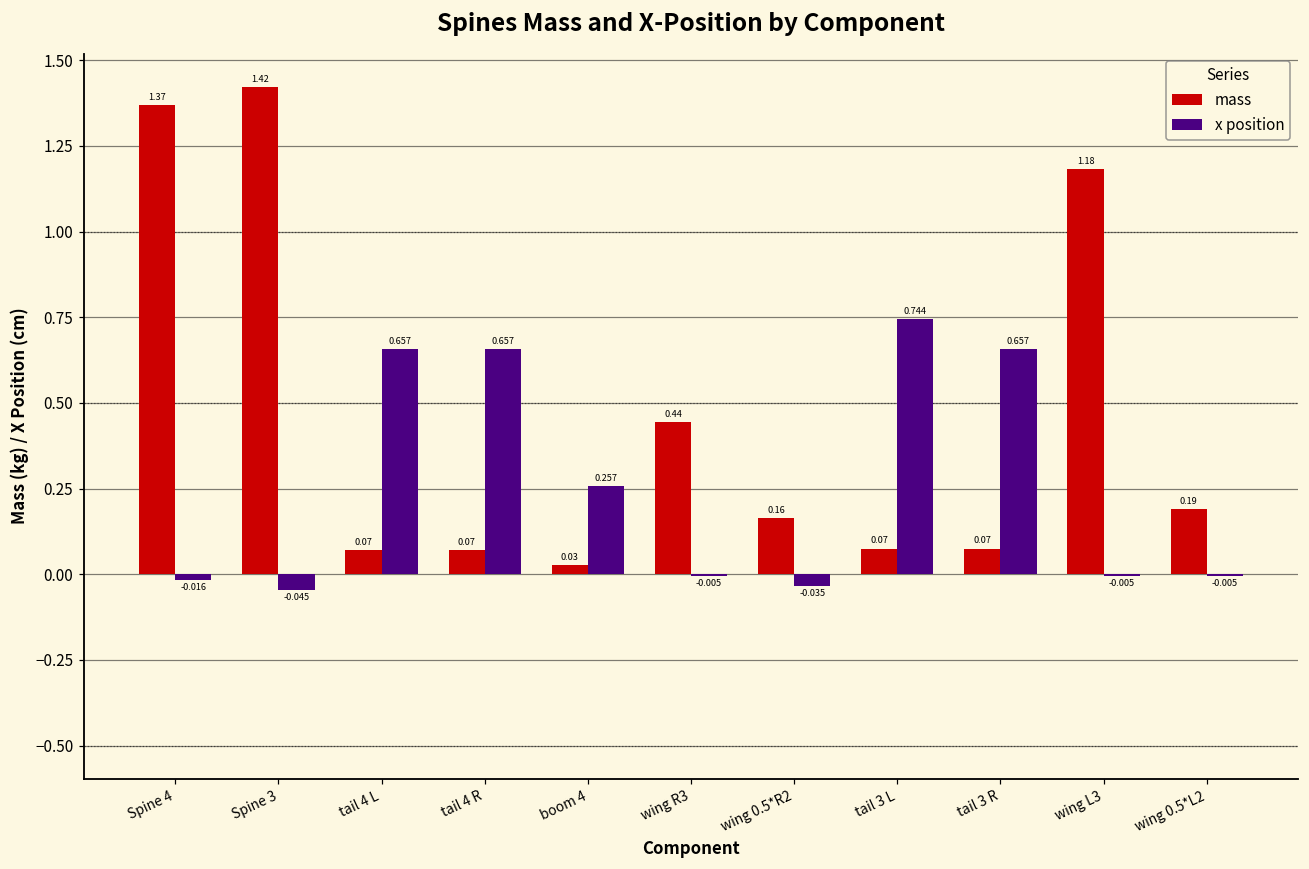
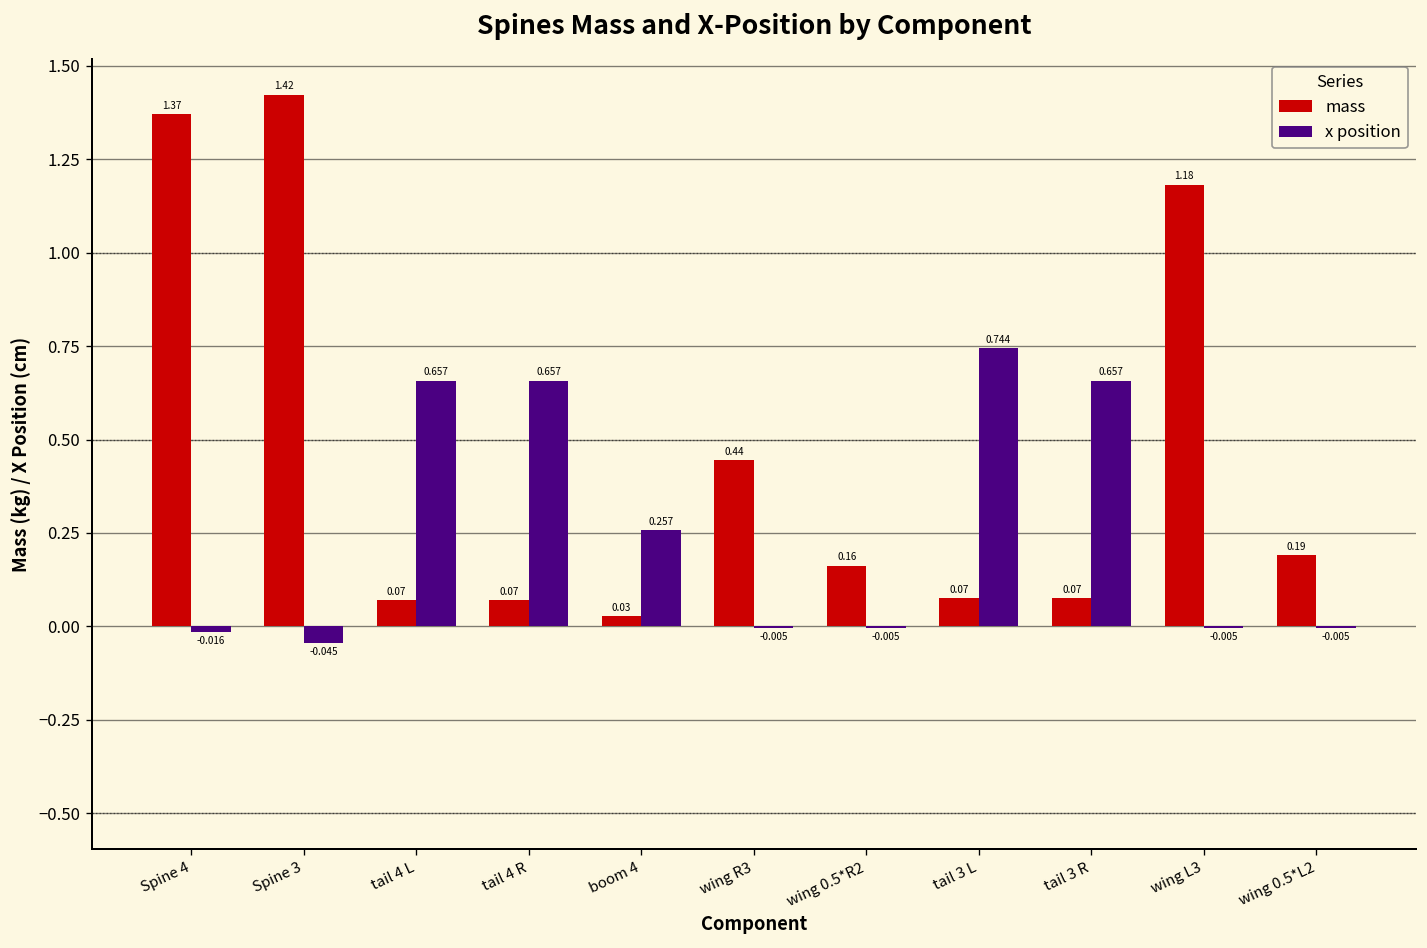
  {
    "mass": {
      "Spine 4": 1.37,
      "Spine 3": 1.42,
      "tail 4 L": 0.07,
      "tail 4 R": 0.07,
      "boom 4": 0.03,
      "wing R3": 0.44,
      "wing 0.5*R2": 0.16,
      "tail 3 L": 0.07,
      "tail 3 R": 0.07,
      "wing L3": 1.18,
      "wing 0.5*L2": 0.19
    },
    "x position": {
      "Spine 4": -0.016,
      "Spine 3": -0.045,
      "tail 4 L": 0.657,
      "tail 4 R": 0.657,
      "boom 4": 0.257,
      "wing R3": -0.005,
-     "wing 0.5*R2": -0.035,
+     "wing 0.5*R2": -0.005,
      "tail 3 L": 0.744,
      "tail 3 R": 0.657,
      "wing L3": -0.005,
      "wing 0.5*L2": -0.005
    }
  }
